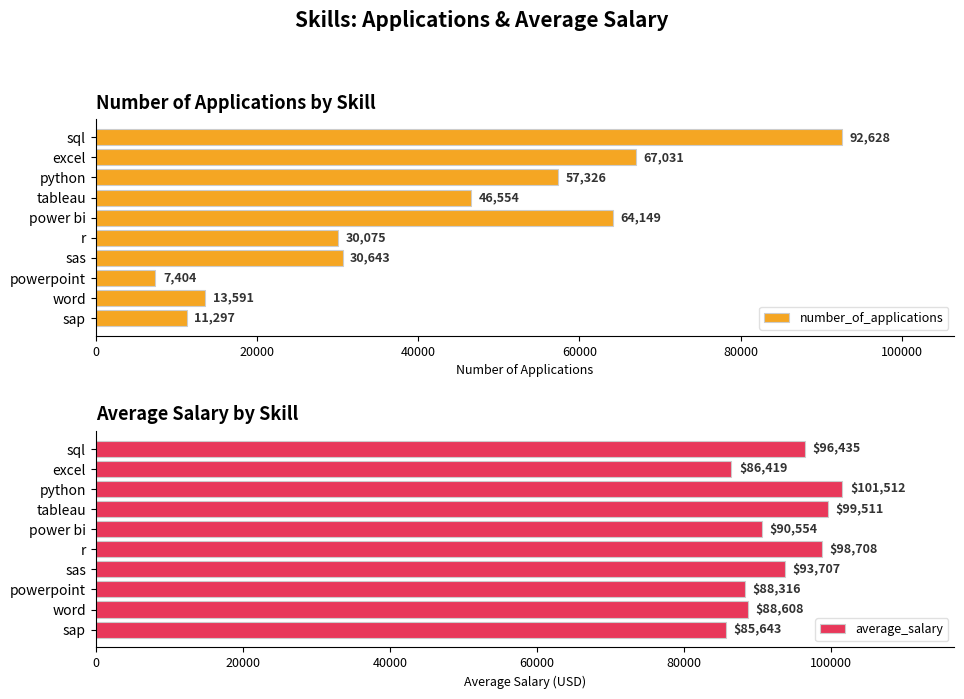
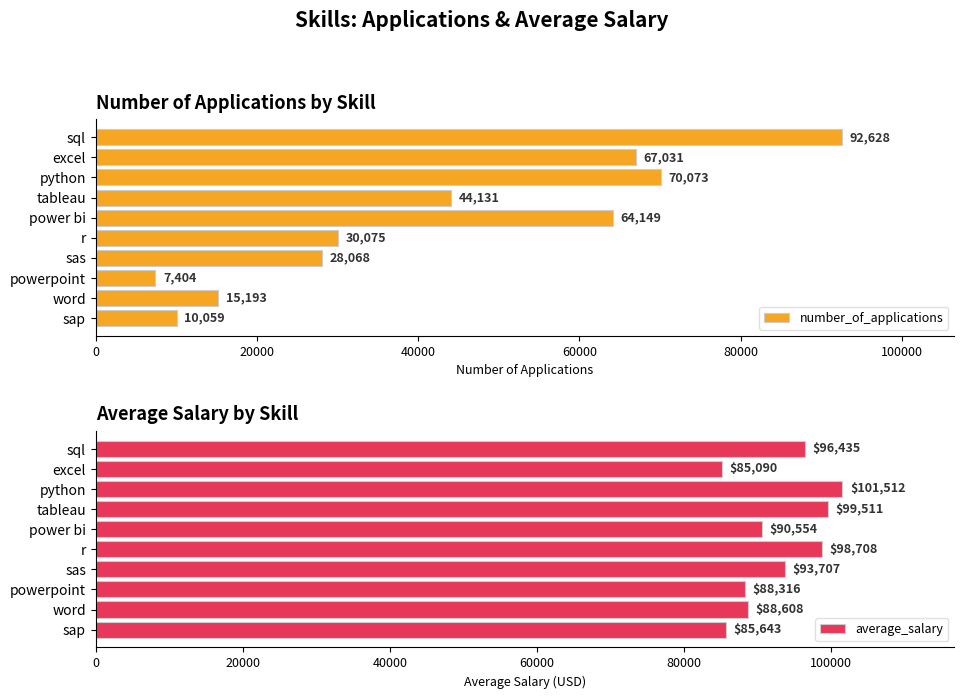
  {
    "Number of Applications by Skill": {
      "sql": "92,628",
      "excel": "67,031",
-     "python": "57,326",
-     "tableau": "46,554",
+     "python": "70,073",
+     "tableau": "44,131",
      "power bi": "64,149",
      "r": "30,075",
-     "sas": "30,643",
+     "sas": "28,068",
      "powerpoint": "7,404",
-     "word": "13,591",
-     "sap": "11,297"
+     "word": "15,193",
+     "sap": "10,059"
    },
    "Average Salary by Skill": {
      "sql": "$96,435",
-     "excel": "$86,419",
+     "excel": "$85,090",
      "python": "$101,512",
      "tableau": "$99,511",
      "power bi": "$90,554",
      "r": "$98,708",
      "sas": "$93,707",
      "powerpoint": "$88,316",
      "word": "$88,608",
      "sap": "$85,643"
    }
  }
